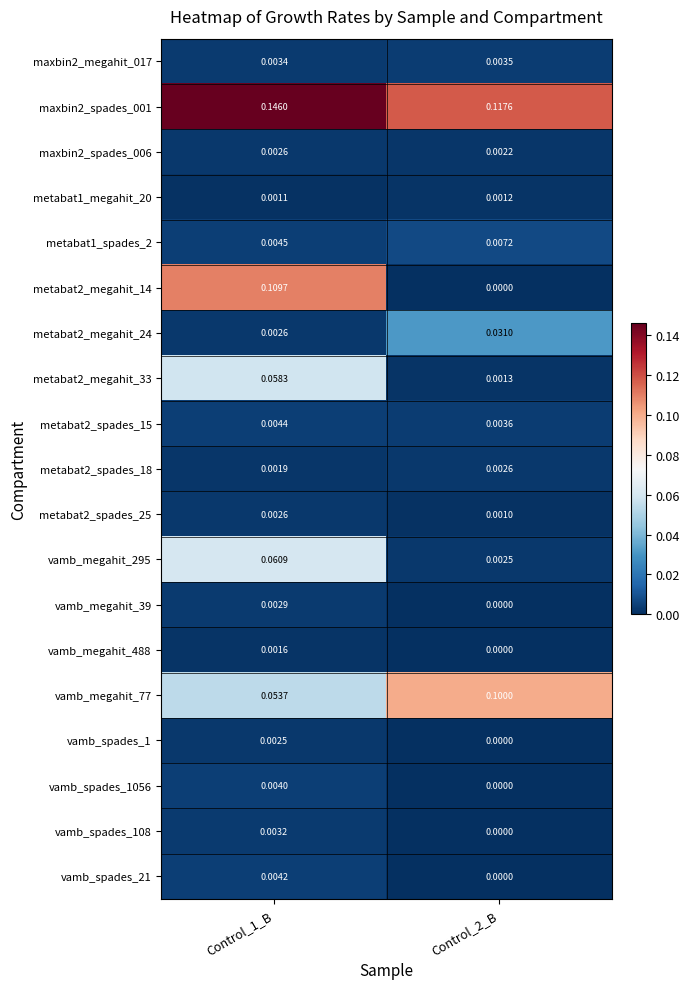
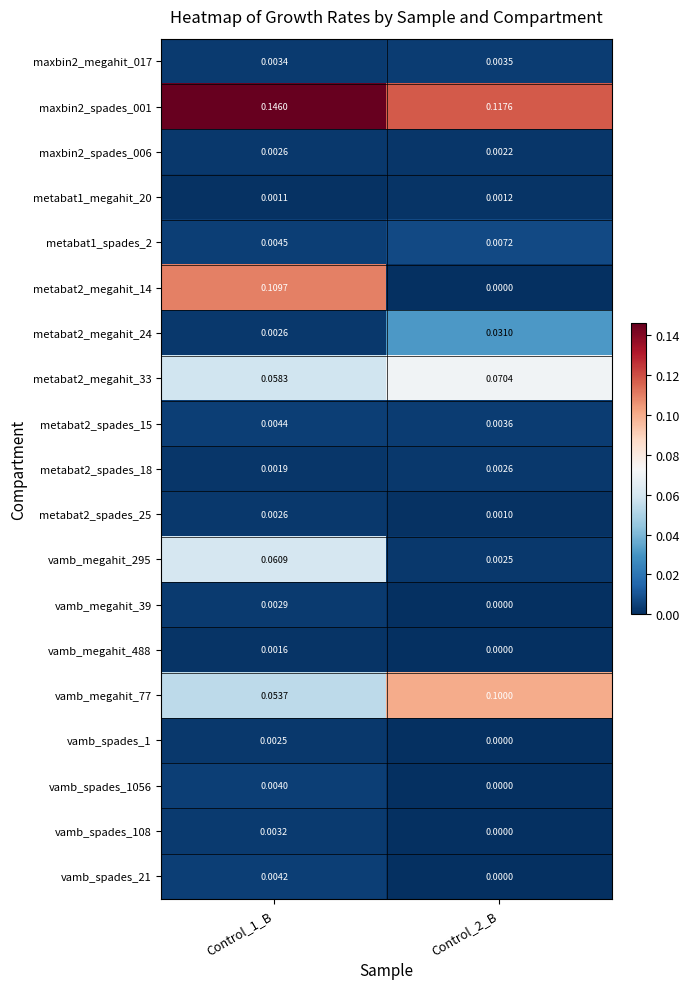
  {
    "maxbin2_megahit_017": {
      "Control_1_B": 0.0034,
      "Control_2_B": 0.0035
    },
    "maxbin2_spades_001": {
      "Control_1_B": 0.1460,
      "Control_2_B": 0.1176
    },
    "maxbin2_spades_006": {
      "Control_1_B": 0.0026,
      "Control_2_B": 0.0022
    },
    "metabat1_megahit_20": {
      "Control_1_B": 0.0011,
      "Control_2_B": 0.0012
    },
    "metabat1_spades_2": {
      "Control_1_B": 0.0045,
      "Control_2_B": 0.0072
    },
    "metabat2_megahit_14": {
      "Control_1_B": 0.1097,
      "Control_2_B": 0.0000
    },
    "metabat2_megahit_24": {
      "Control_1_B": 0.0026,
      "Control_2_B": 0.0310
    },
    "metabat2_megahit_33": {
      "Control_1_B": 0.0583,
-     "Control_2_B": 0.0013
+     "Control_2_B": 0.0704
    },
    "metabat2_spades_15": {
      "Control_1_B": 0.0044,
      "Control_2_B": 0.0036
    },
    "metabat2_spades_18": {
      "Control_1_B": 0.0019,
      "Control_2_B": 0.0026
    },
    "metabat2_spades_25": {
      "Control_1_B": 0.0026,
      "Control_2_B": 0.0010
    },
    "vamb_megahit_295": {
      "Control_1_B": 0.0609,
      "Control_2_B": 0.0025
    },
    "vamb_megahit_39": {
      "Control_1_B": 0.0029,
      "Control_2_B": 0.0000
    },
    "vamb_megahit_488": {
      "Control_1_B": 0.0016,
      "Control_2_B": 0.0000
    },
    "vamb_megahit_77": {
      "Control_1_B": 0.0537,
      "Control_2_B": 0.1000
    },
    "vamb_spades_1": {
      "Control_1_B": 0.0025,
      "Control_2_B": 0.0000
    },
    "vamb_spades_1056": {
      "Control_1_B": 0.0040,
      "Control_2_B": 0.0000
    },
    "vamb_spades_108": {
      "Control_1_B": 0.0032,
      "Control_2_B": 0.0000
    },
    "vamb_spades_21": {
      "Control_1_B": 0.0042,
      "Control_2_B": 0.0000
    }
  }
